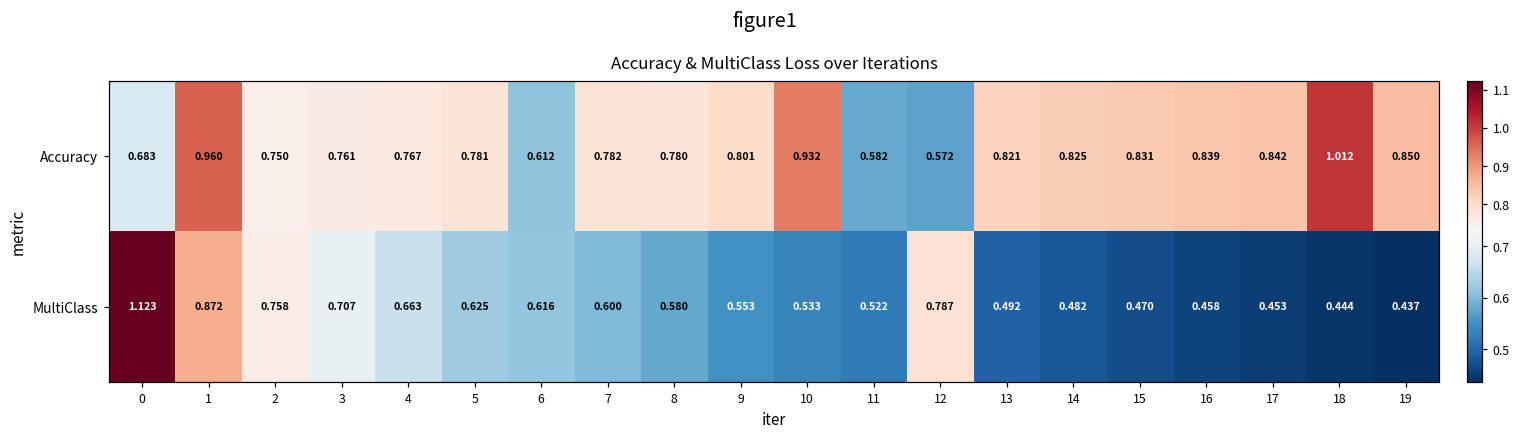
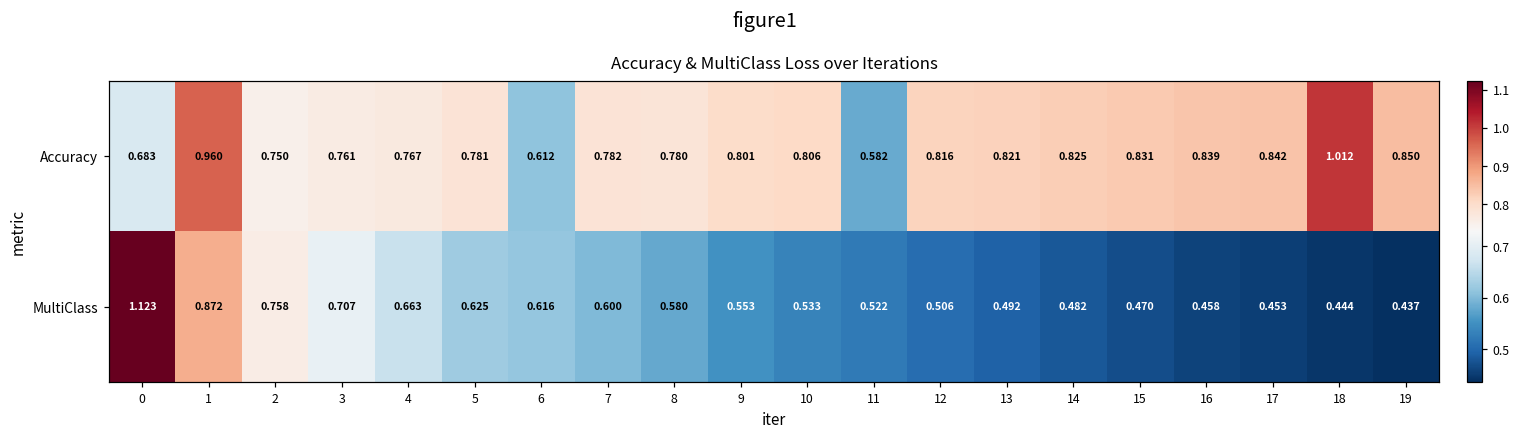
  {
    "Accuracy": {
      "0": 0.683,
      "1": 0.960,
      "2": 0.750,
      "3": 0.761,
      "4": 0.767,
      "5": 0.781,
      "6": 0.612,
      "7": 0.782,
      "8": 0.780,
      "9": 0.801,
-     "10": 0.932,
+     "10": 0.806,
      "11": 0.582,
-     "12": 0.572,
+     "12": 0.816,
      "13": 0.821,
      "14": 0.825,
      "15": 0.831,
      "16": 0.839,
      "17": 0.842,
      "18": 1.012,
      "19": 0.850
    },
    "MultiClass": {
      "0": 1.123,
      "1": 0.872,
      "2": 0.758,
      "3": 0.707,
      "4": 0.663,
      "5": 0.625,
      "6": 0.616,
      "7": 0.600,
      "8": 0.580,
      "9": 0.553,
      "10": 0.533,
      "11": 0.522,
-     "12": 0.787,
+     "12": 0.506,
      "13": 0.492,
      "14": 0.482,
      "15": 0.470,
      "16": 0.458,
      "17": 0.453,
      "18": 0.444,
      "19": 0.437
    }
  }
